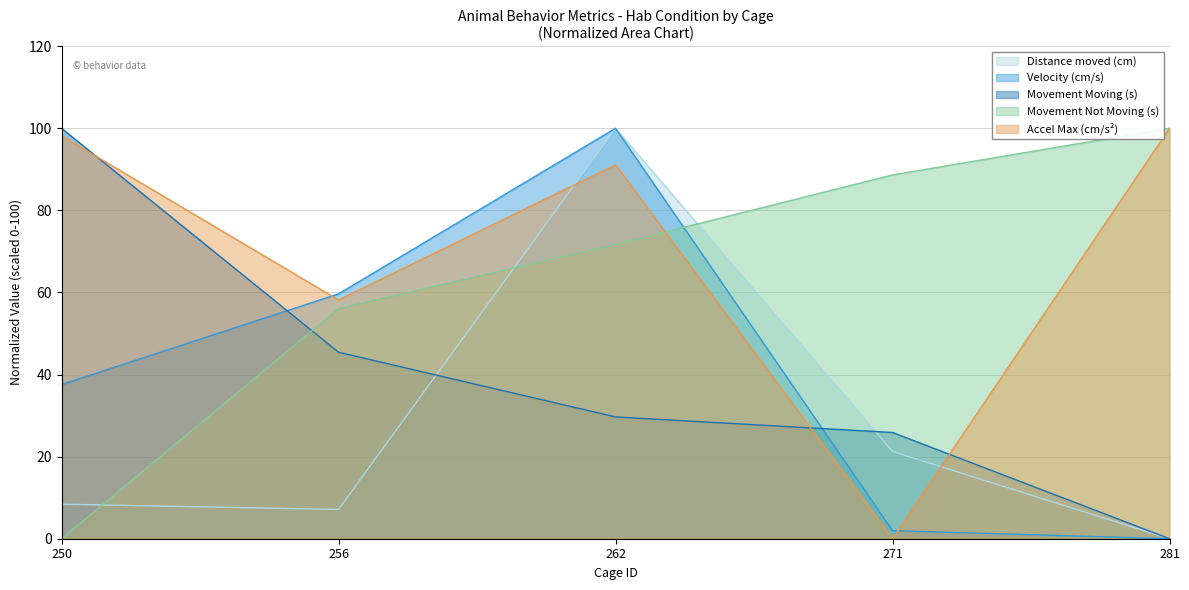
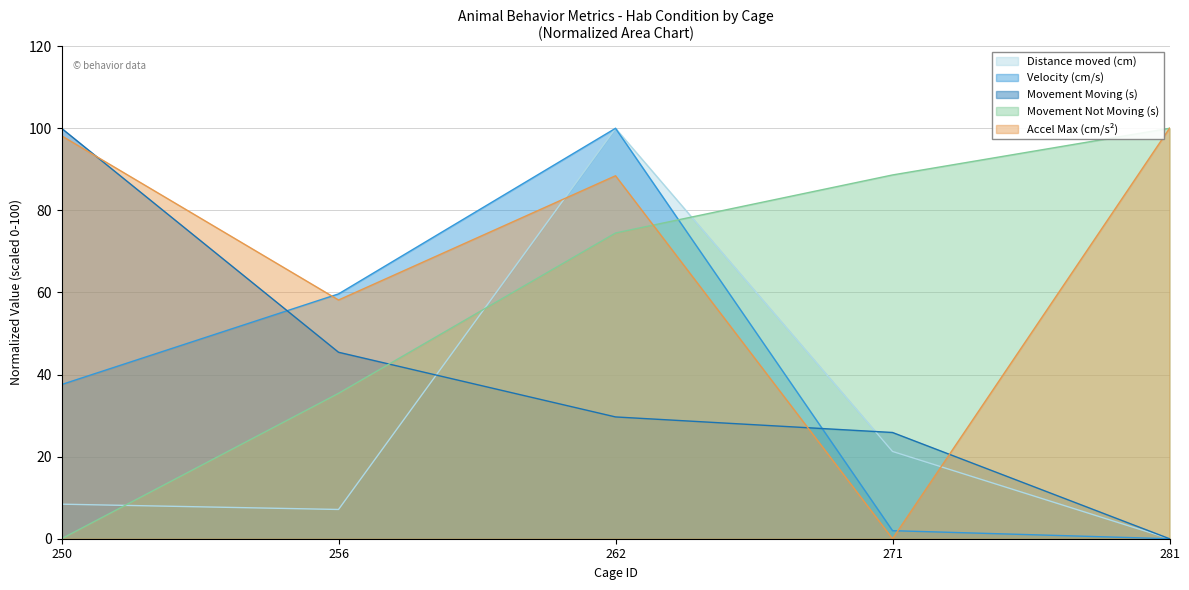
  {
    "Distance moved (cm)": {
      "250": 8,
      "256": 7,
      "271": 21
    },
    "Movement Not Moving (s)": {
      "250": 0,
-     "256": 56,
-     "262": 72,
+     "256": 35,
+     "262": 74,
      "271": 89
    },
    "Accel Max (cm/s²)": {
      "250": 98,
      "256": 58,
-     "262": 91,
+     "262": 88,
      "271": 0
    }
  }
